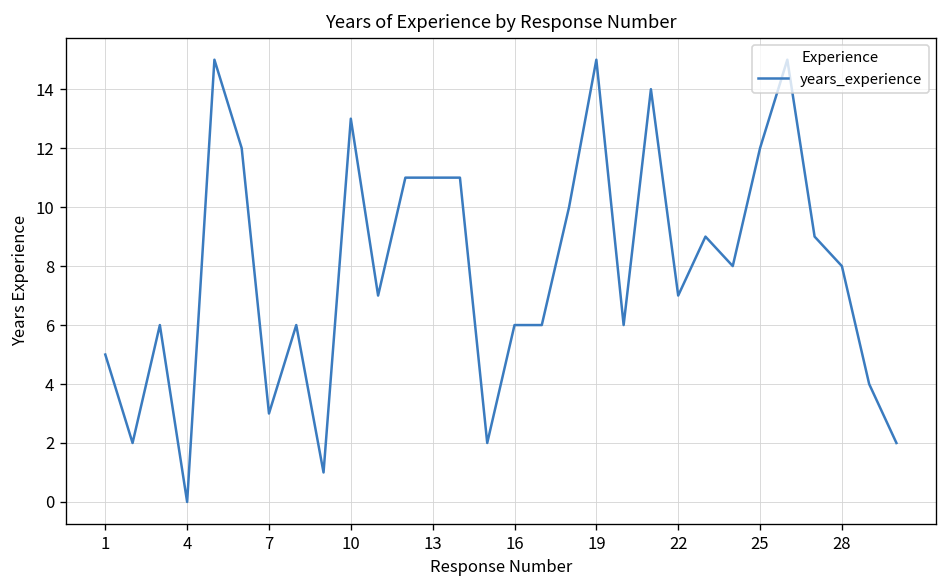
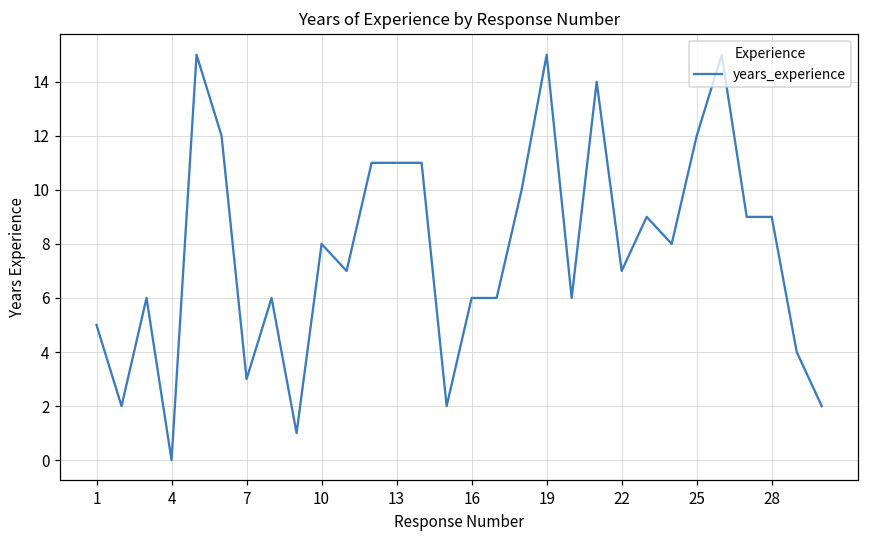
  {
    "1": 5,
    "4": 0,
    "7": 3,
-   "10": 13,
+   "10": 8,
    "13": 11,
    "16": 6,
    "19": 15,
    "22": 7,
    "25": 12,
-   "28": 8
+   "28": 9
  }
